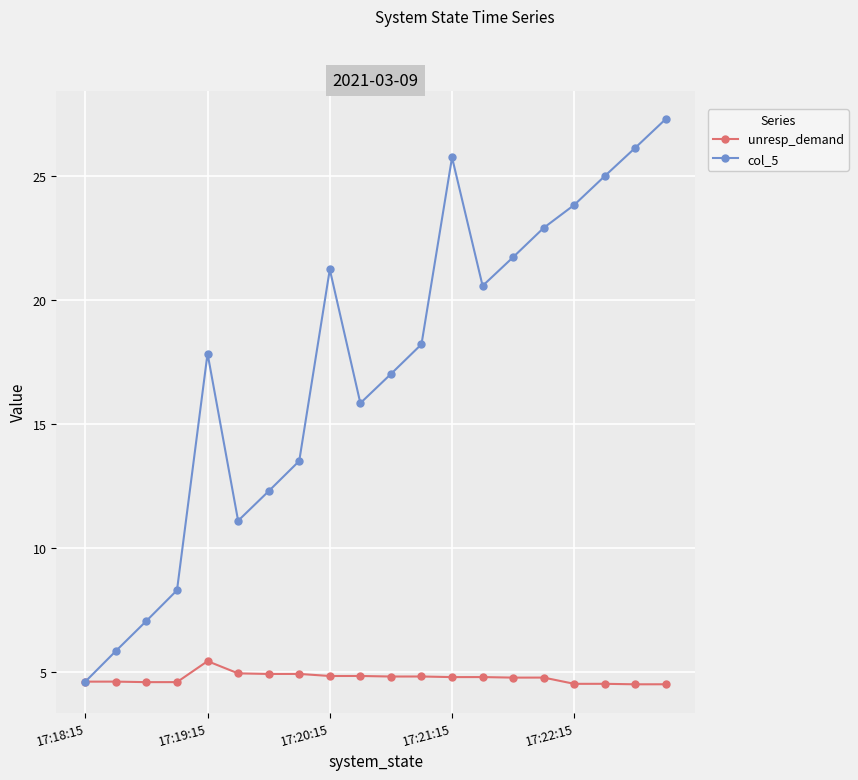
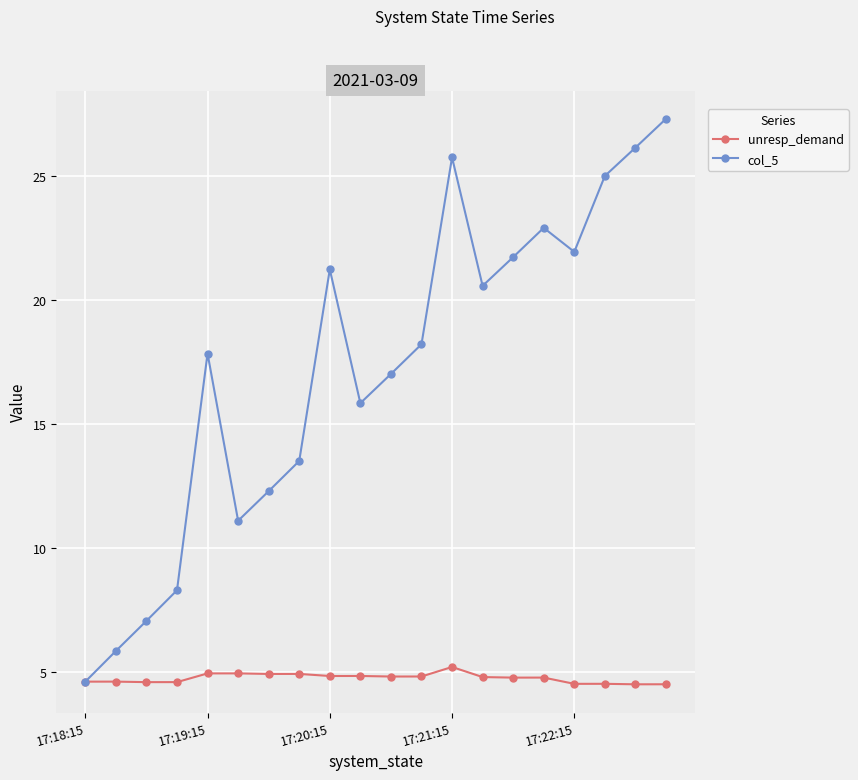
  {
    "unresp_demand": {
-     "17:19:15": 5.4,
+     "17:19:15": 5.0,
      "17:20:15": 4.8,
-     "17:21:15": 4.8,
+     "17:21:15": 5.2,
      "17:22:15": 4.5
    },
    "col_5": {
      "17:19:15": 17.9,
      "17:20:15": 21.3,
      "17:21:15": 25.8,
-     "17:22:15": 23.9
+     "17:22:15": 22.0
    }
  }
